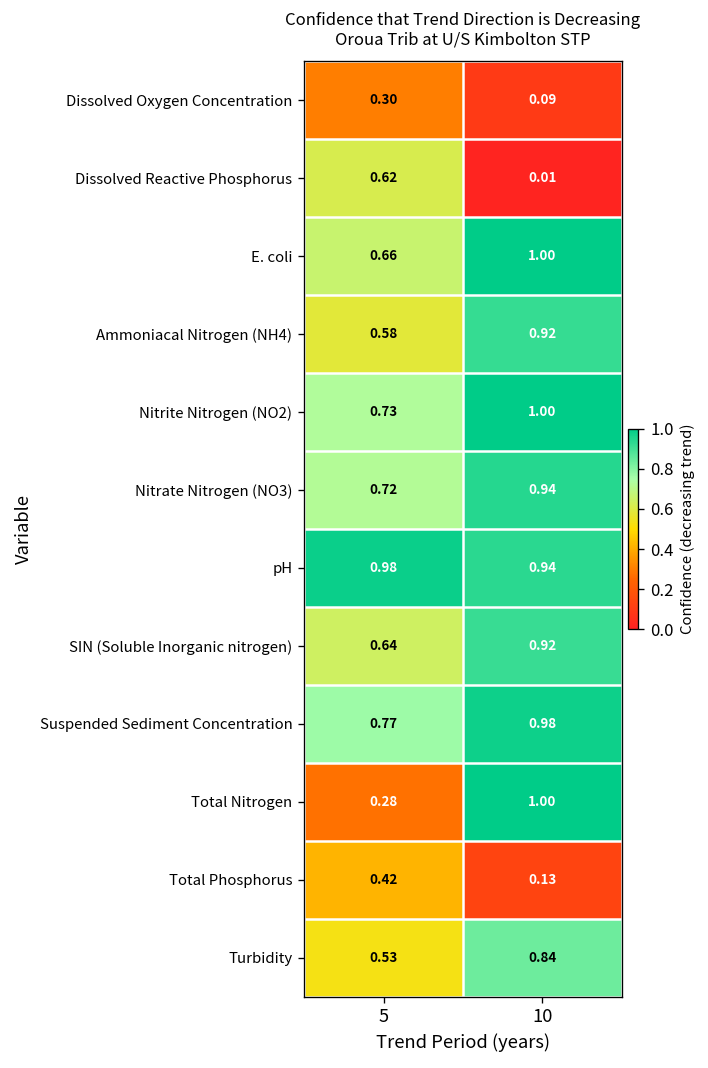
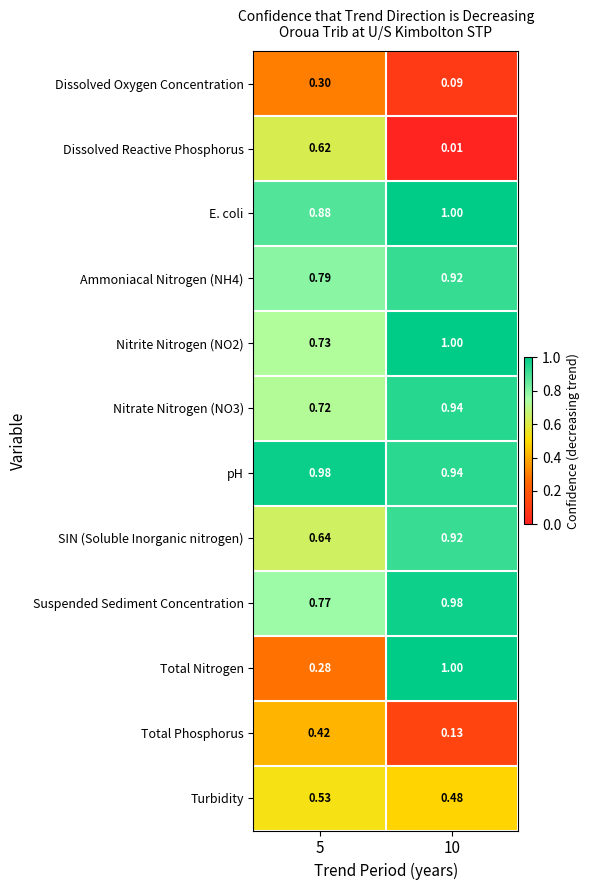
  {
    "Dissolved Oxygen Concentration": {
      "5": 0.30,
      "10": 0.09
    },
    "Dissolved Reactive Phosphorus": {
      "5": 0.62,
      "10": 0.01
    },
    "E. coli": {
-     "5": 0.66,
+     "5": 0.88,
      "10": 1.00
    },
    "Ammoniacal Nitrogen (NH4)": {
-     "5": 0.58,
+     "5": 0.79,
      "10": 0.92
    },
    "Nitrite Nitrogen (NO2)": {
      "5": 0.73,
      "10": 1.00
    },
    "Nitrate Nitrogen (NO3)": {
      "5": 0.72,
      "10": 0.94
    },
    "pH": {
      "5": 0.98,
      "10": 0.94
    },
    "SIN (Soluble Inorganic nitrogen)": {
      "5": 0.64,
      "10": 0.92
    },
    "Suspended Sediment Concentration": {
      "5": 0.77,
      "10": 0.98
    },
    "Total Nitrogen": {
      "5": 0.28,
      "10": 1.00
    },
    "Total Phosphorus": {
      "5": 0.42,
      "10": 0.13
    },
    "Turbidity": {
      "5": 0.53,
-     "10": 0.84
+     "10": 0.48
    }
  }
